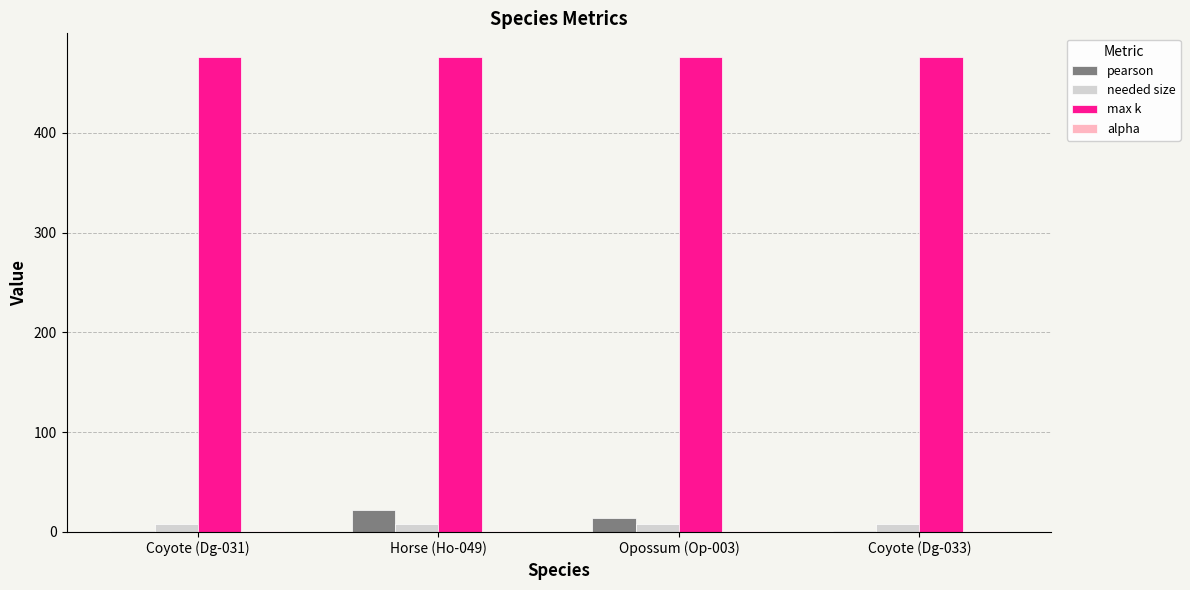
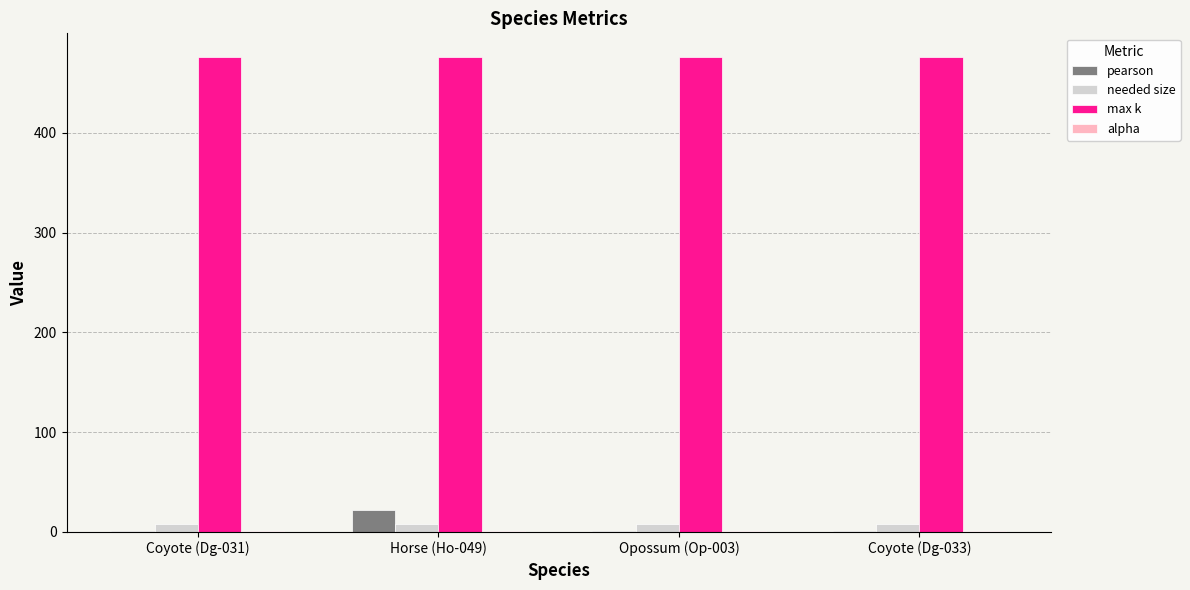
  {
    "pearson": {
      "Horse (Ho-049)": 20,
-     "Opossum (Op-003)": 10
+     "Opossum (Op-003)": 0
    },
    "max k": {
      "Coyote (Dg-031)": 480,
      "Horse (Ho-049)": 480,
      "Opossum (Op-003)": 480,
      "Coyote (Dg-033)": 480
    }
  }
